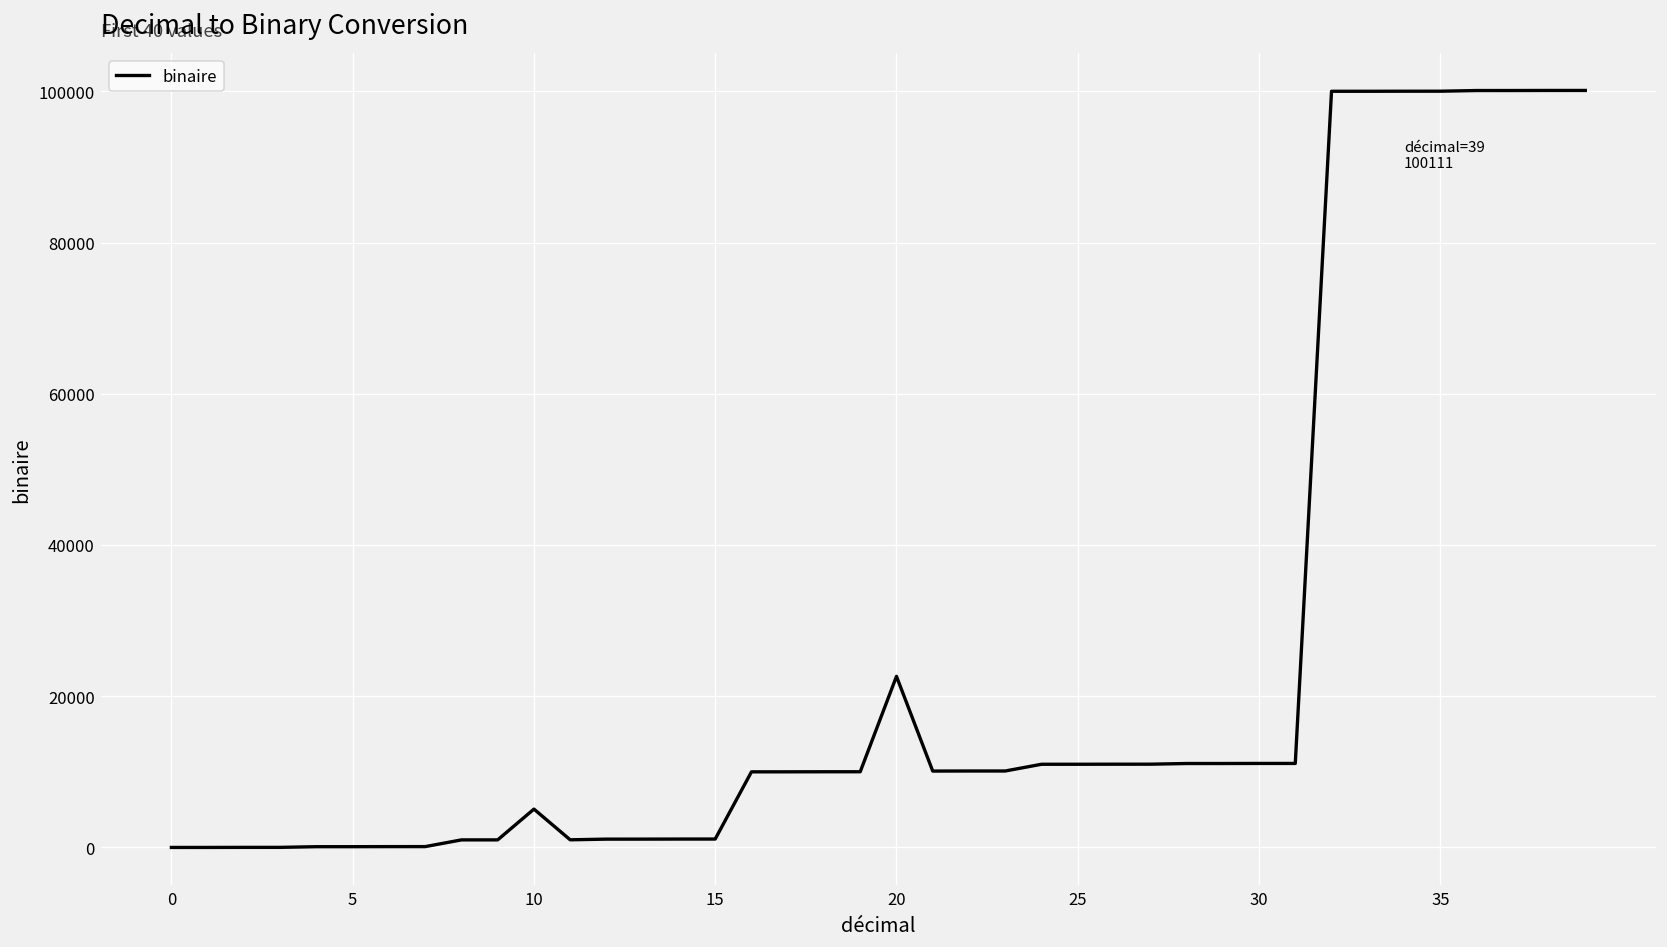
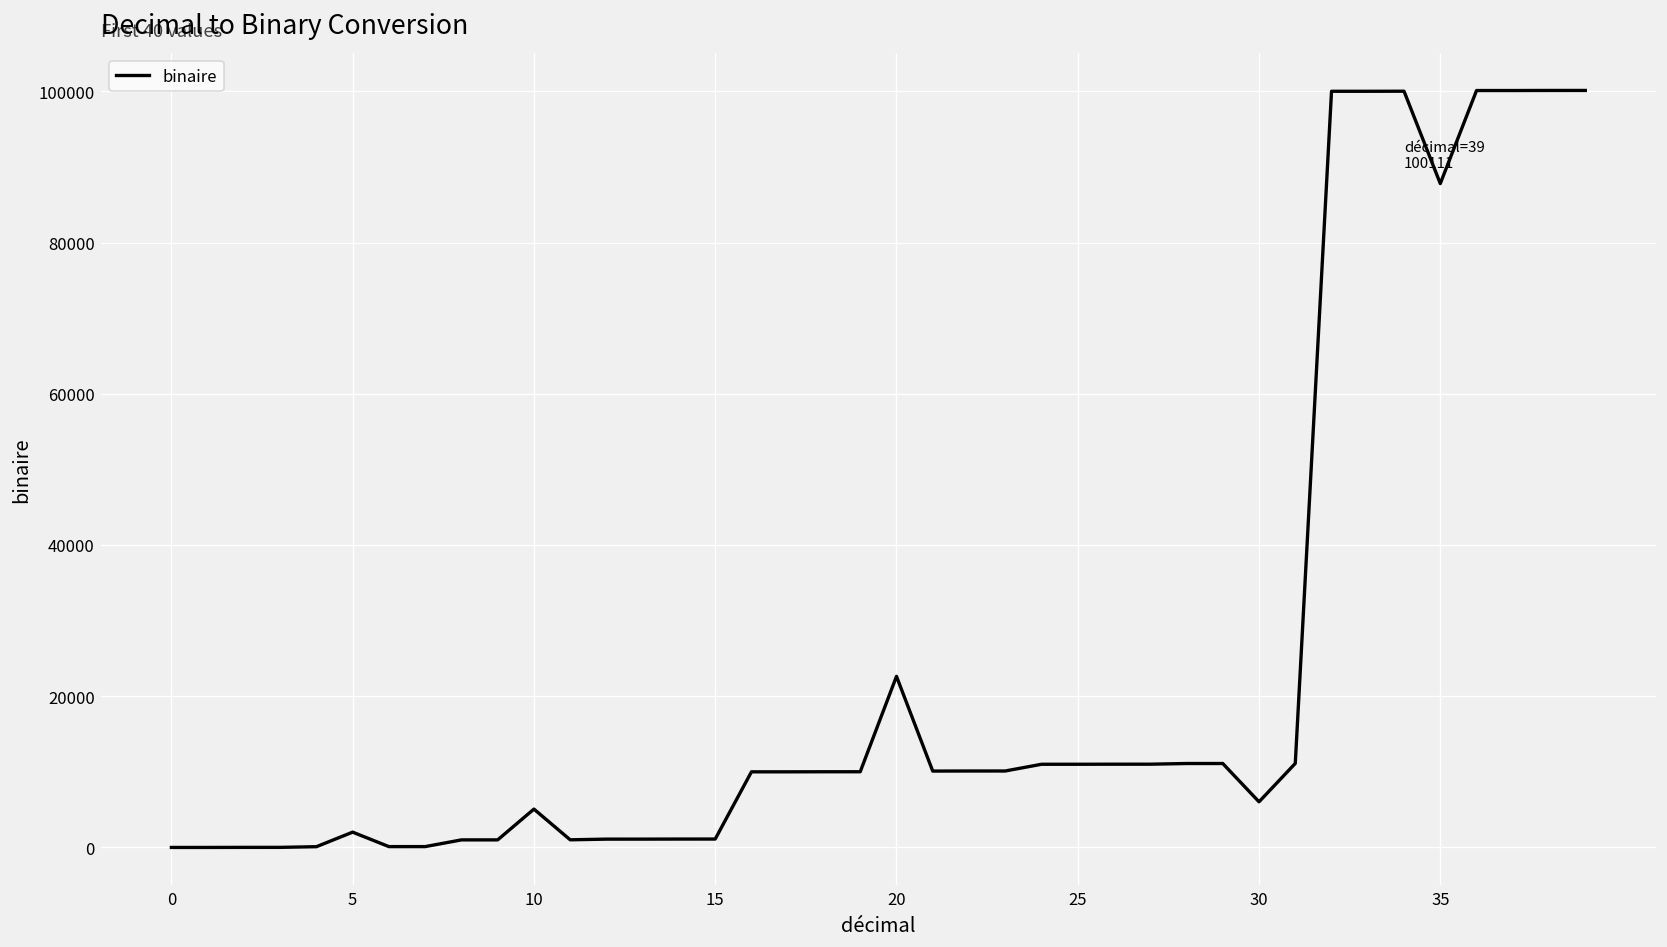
  {
    "0": 0,
-   "5": 0,
+   "5": 2000,
    "10": 5000,
    "15": 1000,
    "20": 23000,
    "25": 11000,
-   "30": 11000,
-   "35": 100000
+   "30": 6000,
+   "35": 88000
  }
